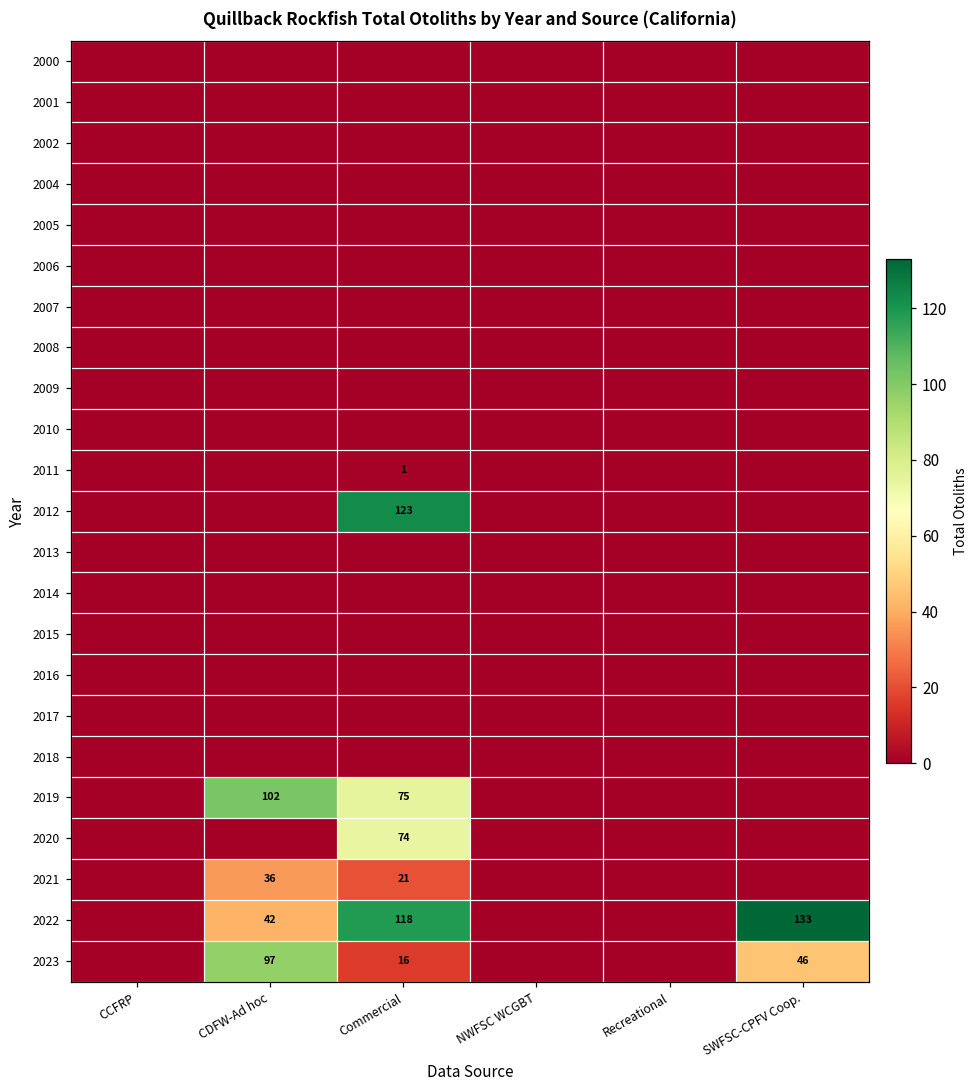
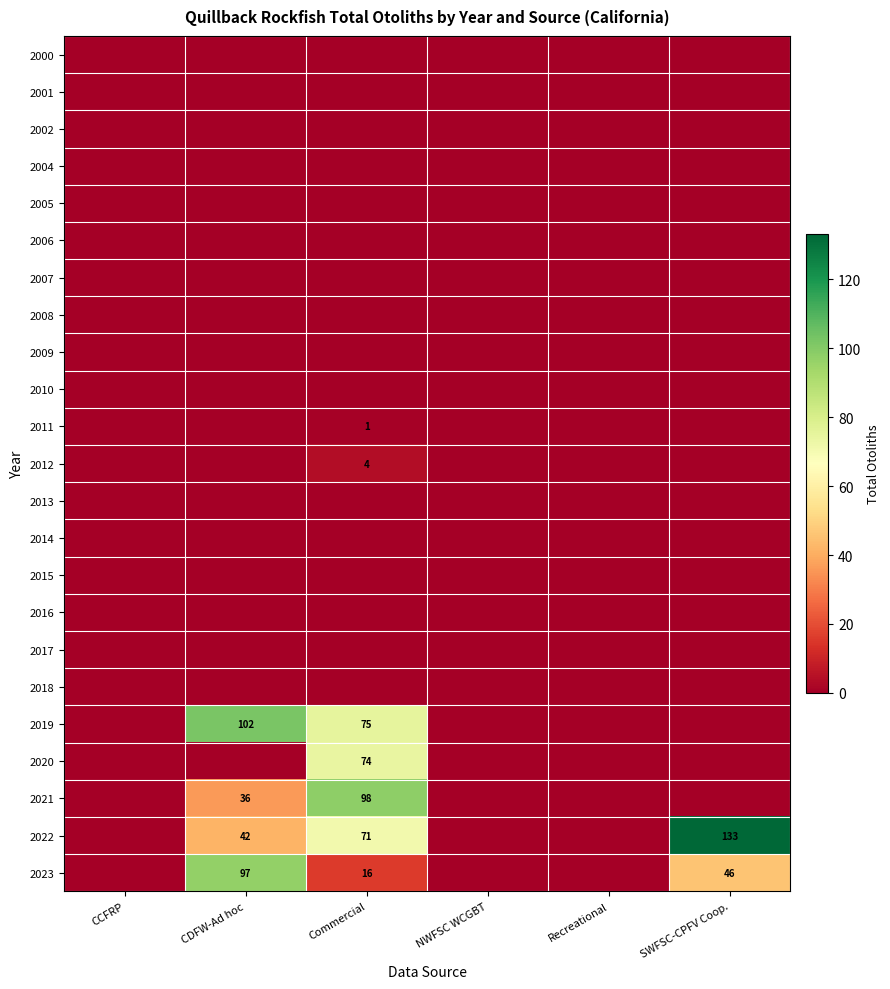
  {
    "2011": {
      "Commercial": 1
    },
    "2012": {
-     "Commercial": 123
+     "Commercial": 4
    },
    "2019": {
      "CDFW-Ad hoc": 102,
      "Commercial": 75
    },
    "2020": {
      "Commercial": 74
    },
    "2021": {
      "CDFW-Ad hoc": 36,
-     "Commercial": 21
+     "Commercial": 98
    },
    "2022": {
      "CDFW-Ad hoc": 42,
-     "Commercial": 118,
+     "Commercial": 71,
      "SWFSC-CPFV Coop.": 133
    },
    "2023": {
      "CDFW-Ad hoc": 97,
      "Commercial": 16,
      "SWFSC-CPFV Coop.": 46
    }
  }
